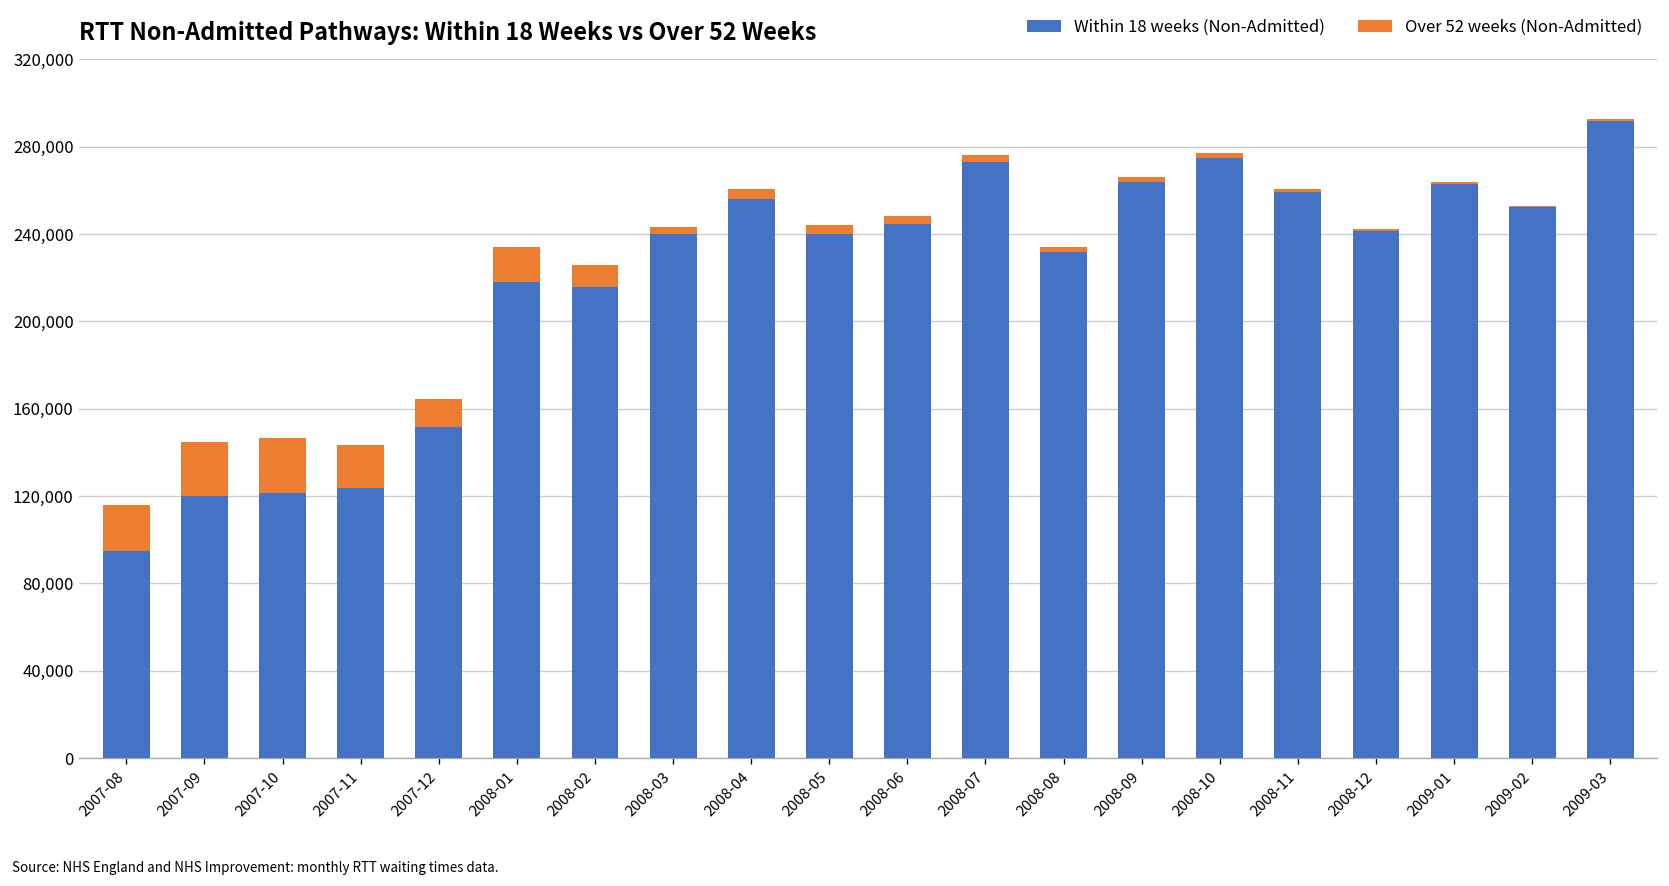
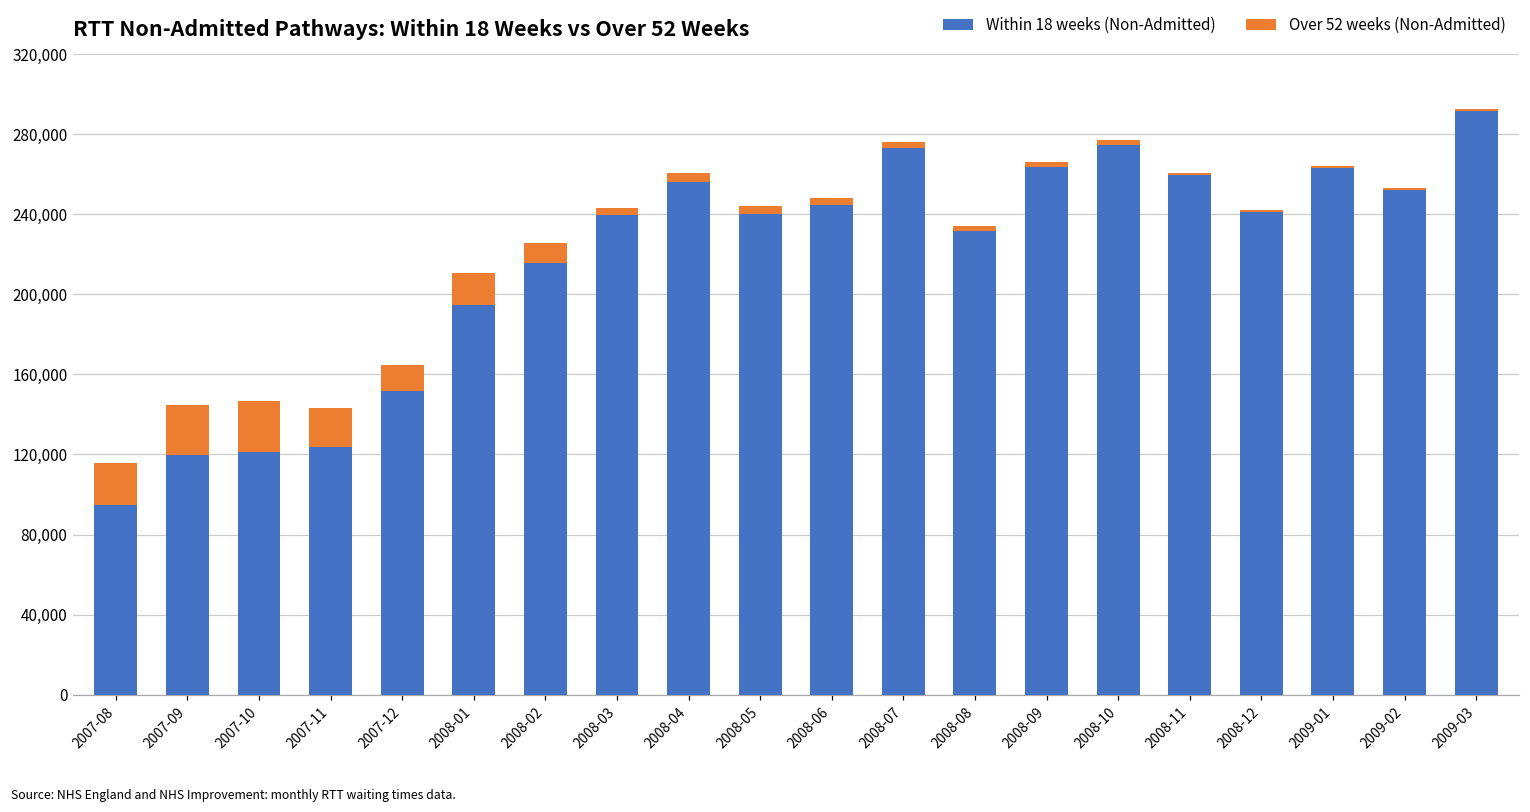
  {
    "Within 18 weeks (Non-Admitted)": {
      "2007-08": "95,000",
      "2007-09": "120,000",
      "2007-10": "121,000",
      "2007-11": "124,000",
      "2007-12": "152,000",
-     "2008-01": "218,000",
+     "2008-01": "195,000",
      "2008-02": "216,000",
      "2008-03": "240,000",
      "2008-04": "256,000",
      "2008-05": "240,000",
      "2008-06": "245,000",
      "2008-07": "273,000",
      "2008-08": "232,000",
      "2008-09": "264,000",
      "2008-10": "275,000",
      "2008-11": "259,000",
      "2008-12": "241,000",
      "2009-01": "263,000",
      "2009-02": "252,000",
      "2009-03": "292,000"
    },
    "Over 52 weeks (Non-Admitted)": {
      "2007-08": "21,000",
      "2007-09": "25,000",
      "2007-10": "25,000",
      "2007-11": "20,000",
      "2007-12": "13,000",
      "2008-01": "16,000",
      "2008-02": "10,000",
      "2008-03": "4,000",
      "2008-04": "5,000",
      "2008-05": "4,000",
      "2008-06": "4,000",
      "2008-07": "3,000",
      "2008-08": "2,000",
      "2008-09": "2,000",
      "2008-10": "2,000",
      "2008-11": "1,000"
    }
  }
